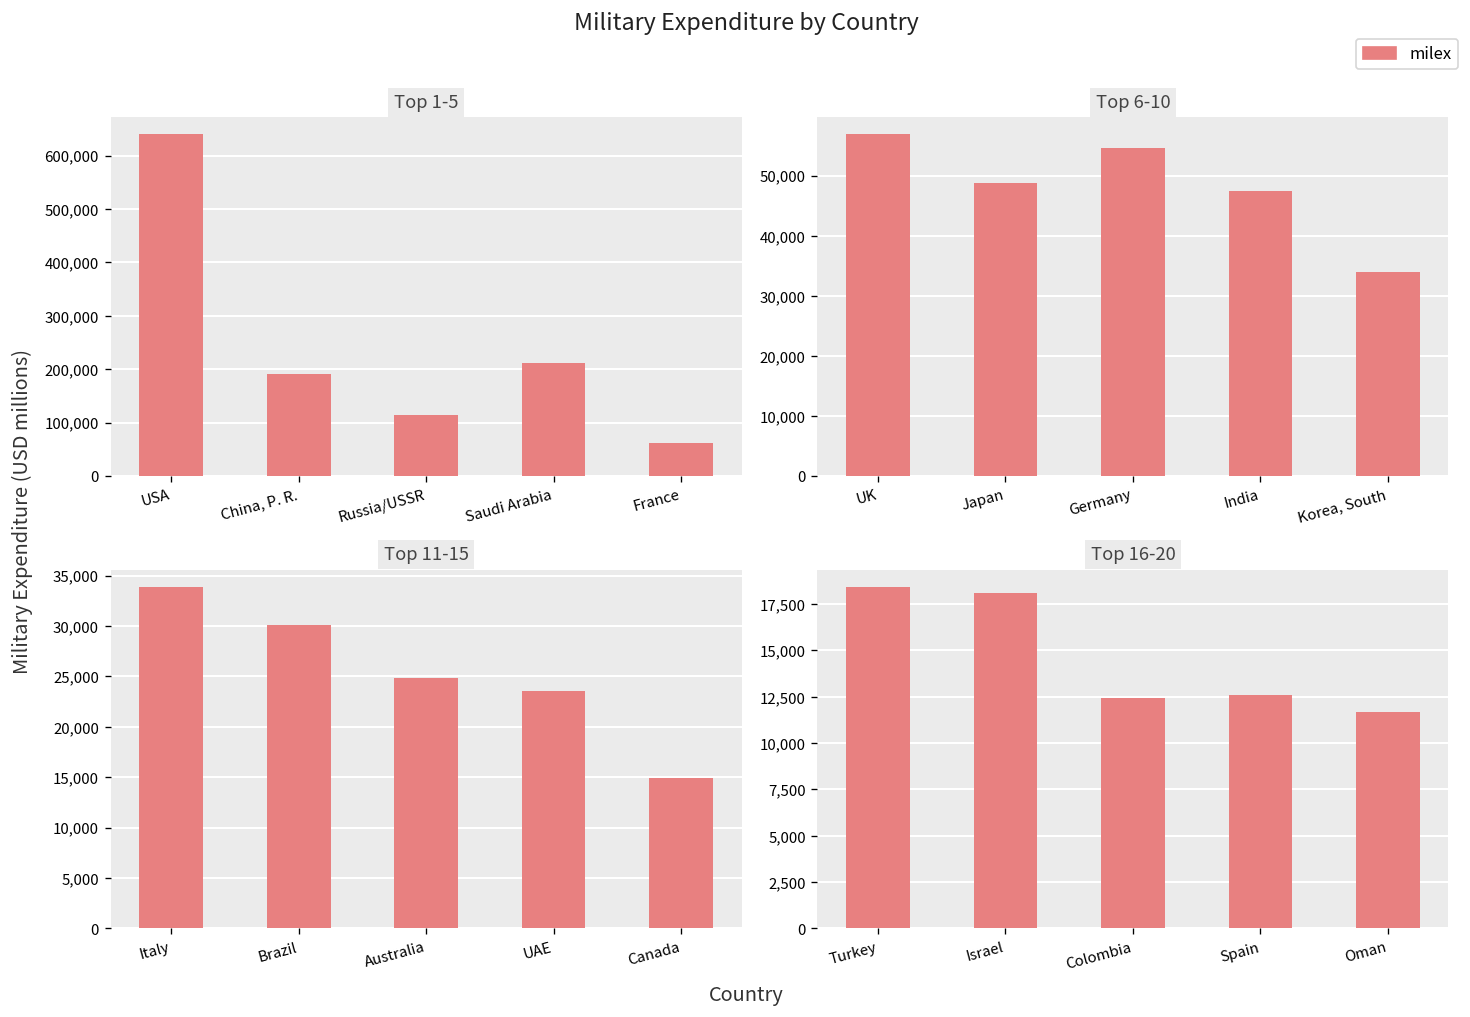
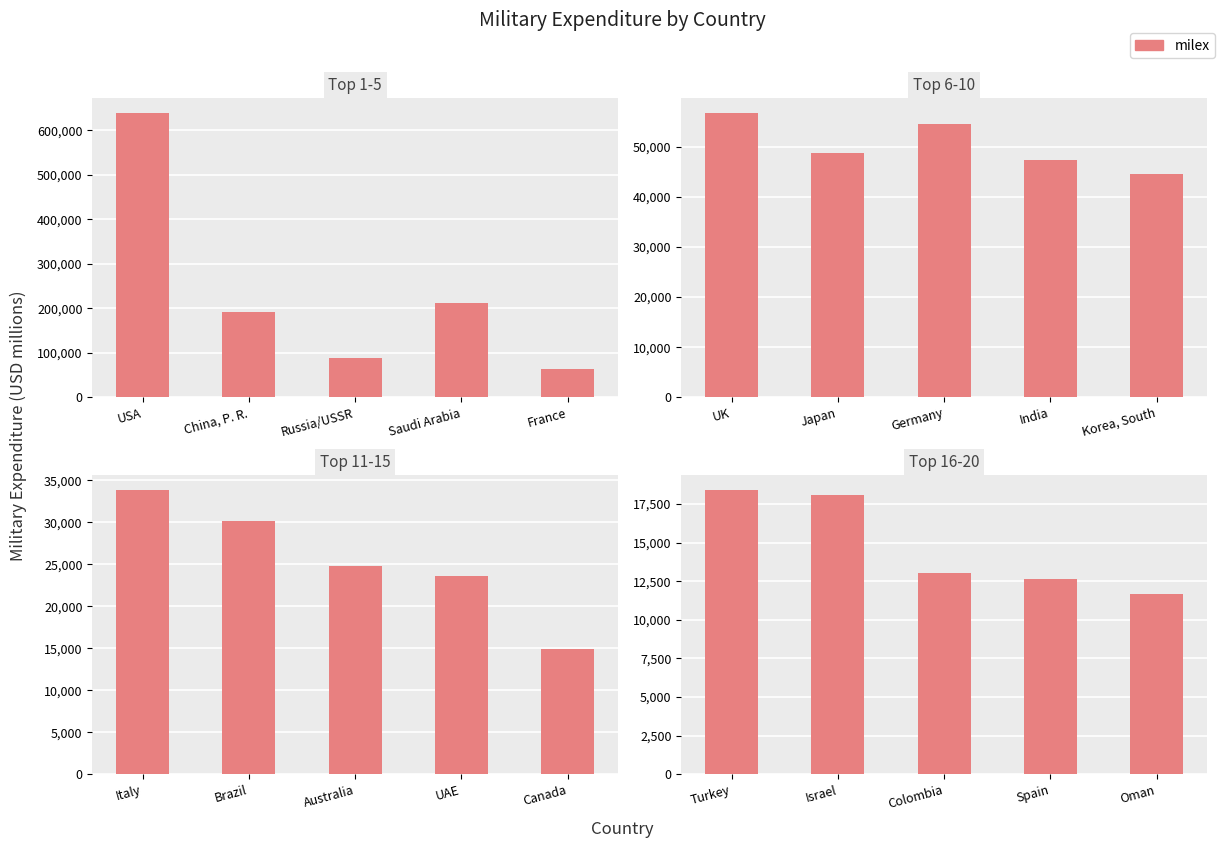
  {
    "Top 1-5": {
      "USA": "640,000",
      "China, P. R.": "190,000",
-     "Russia/USSR": "110,000",
+     "Russia/USSR": "90,000",
      "Saudi Arabia": "210,000",
      "France": "60,000"
    },
    "Top 6-10": {
      "UK": "57,000",
      "Japan": "49,000",
      "Germany": "55,000",
      "India": "47,000",
-     "Korea, South": "34,000"
+     "Korea, South": "45,000"
    },
    "Top 11-15": {
      "Italy": "34,000",
      "Brazil": "30,000",
      "Australia": "25,000",
      "UAE": "24,000",
      "Canada": "15,000"
    },
    "Top 16-20": {
      "Turkey": "18,400",
      "Israel": "18,100",
-     "Colombia": "12,500",
+     "Colombia": "13,000",
      "Spain": "12,600",
      "Oman": "11,700"
    }
  }
